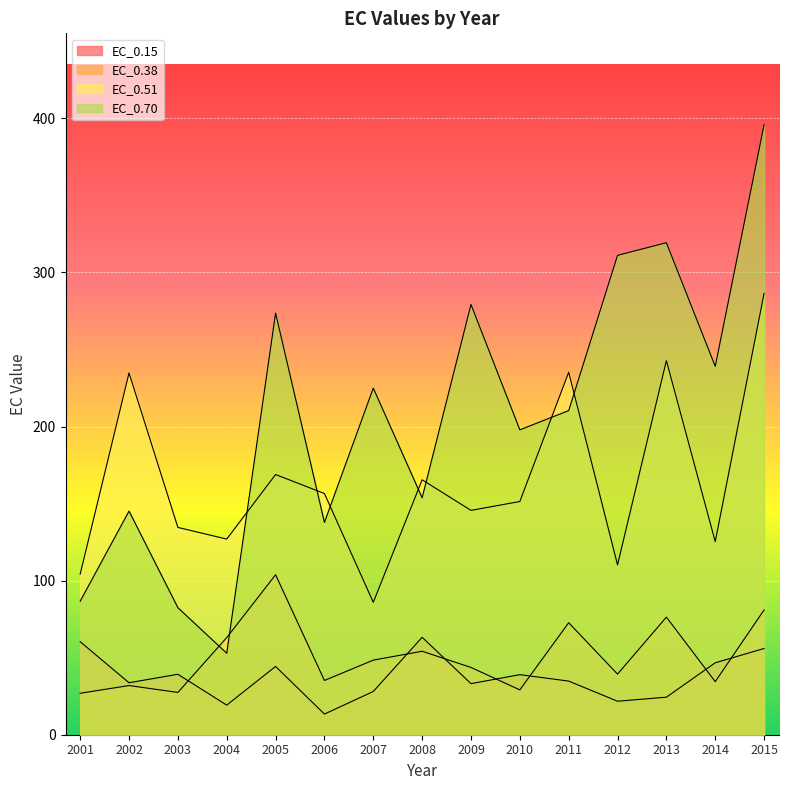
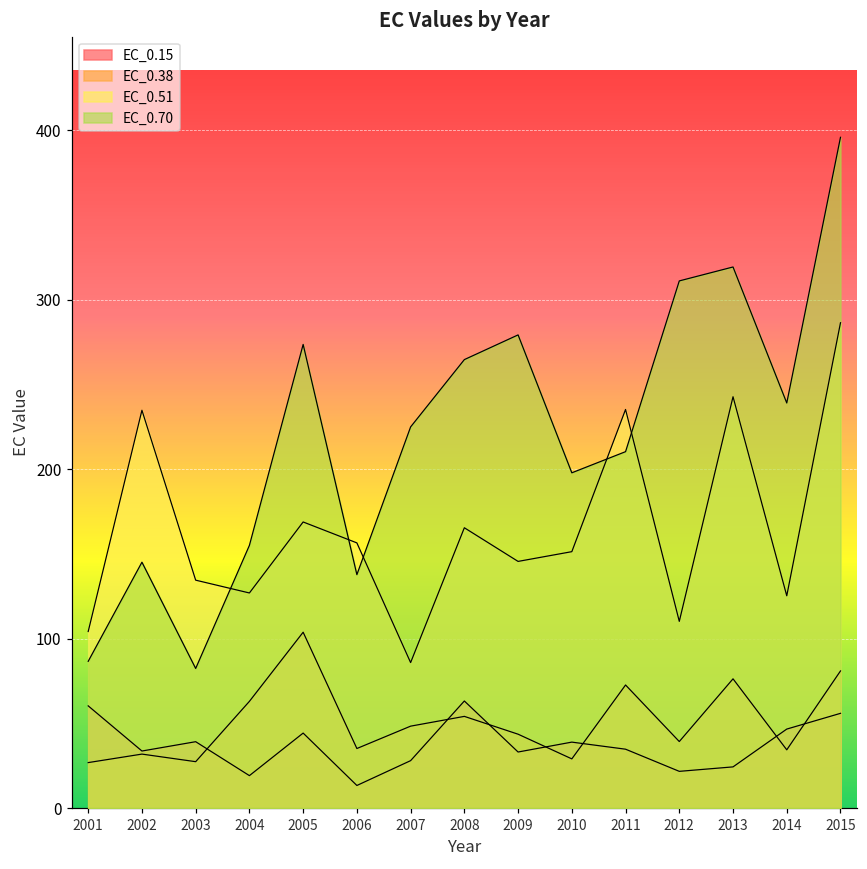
  {
    "EC_0.15": {
      "2001": 60,
      "2002": 34,
      "2003": 39,
      "2004": 19,
      "2005": 44,
      "2006": 13,
      "2007": 28,
      "2008": 63,
      "2009": 33,
      "2010": 39,
      "2011": 35,
      "2012": 22,
      "2013": 24,
      "2014": 47,
      "2015": 56
    },
    "EC_0.38": {
      "2001": 27,
      "2002": 32,
      "2003": 27,
      "2004": 63,
      "2005": 104,
      "2006": 35,
      "2007": 48,
      "2008": 54,
      "2009": 44,
      "2010": 29,
      "2011": 73,
      "2012": 39,
      "2013": 76,
      "2014": 34,
      "2015": 81
    },
    "EC_0.51": {
      "2001": 104,
      "2002": 235,
      "2003": 135,
      "2004": 127,
      "2005": 169,
      "2006": 157,
      "2007": 86,
      "2008": 165,
      "2009": 146,
      "2010": 151,
      "2011": 235,
      "2012": 110,
      "2013": 243,
      "2014": 125,
      "2015": 286
    },
    "EC_0.70": {
      "2001": 87,
      "2002": 145,
      "2003": 82,
-     "2004": 53,
+     "2004": 155,
      "2005": 274,
      "2006": 138,
      "2007": 225,
-     "2008": 154,
+     "2008": 265,
      "2009": 279,
      "2010": 198,
      "2011": 210,
      "2012": 311,
      "2013": 319,
      "2014": 239,
      "2015": 396
    }
  }
